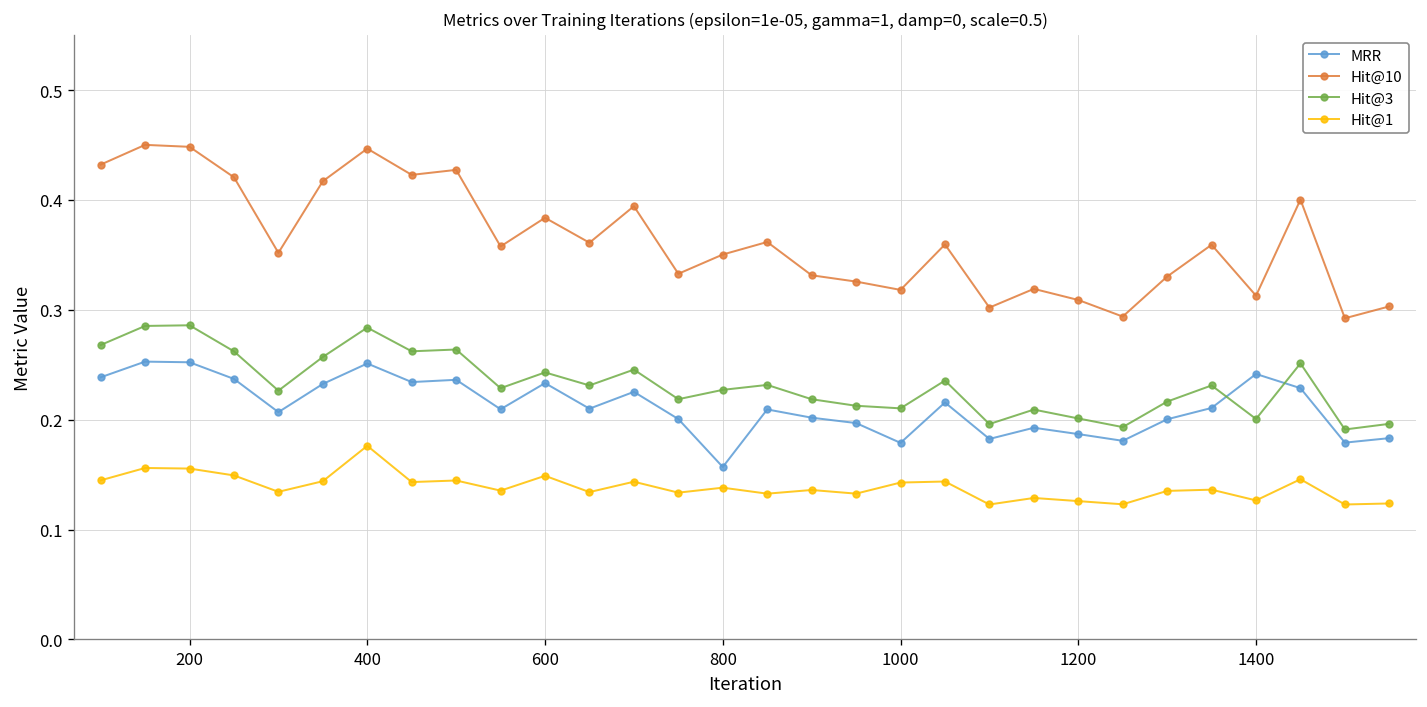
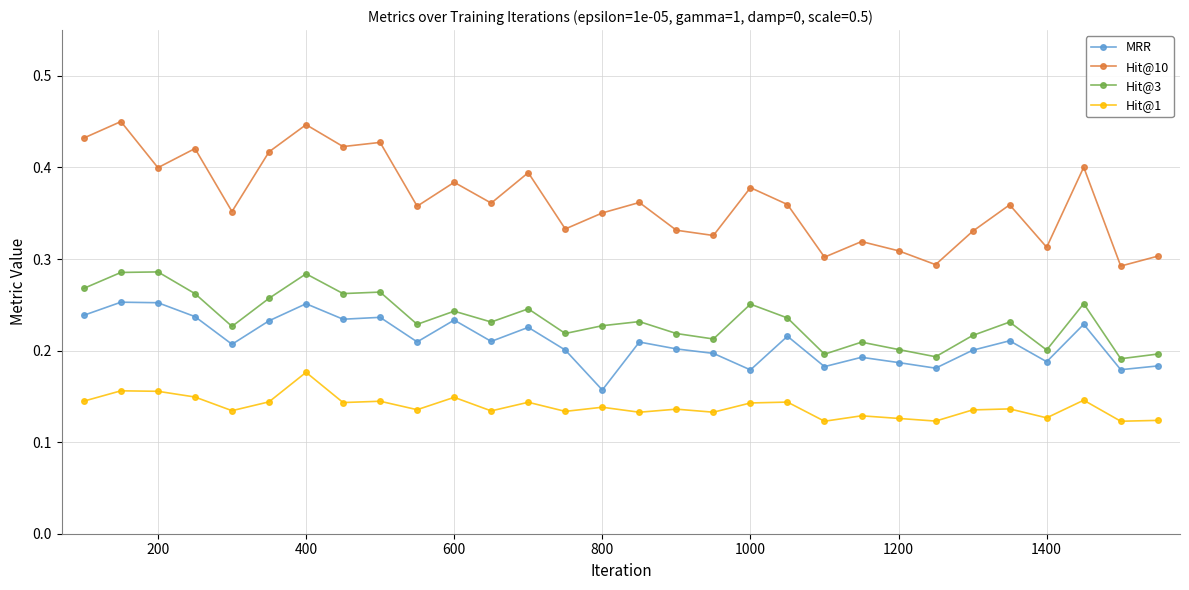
  {
    "MRR": {
      "200": 0.25,
      "400": 0.25,
      "600": 0.23,
      "800": 0.16,
      "1000": 0.18,
      "1200": 0.19,
-     "1400": 0.24
+     "1400": 0.19
    },
    "Hit@10": {
-     "200": 0.45,
+     "200": 0.40,
      "400": 0.45,
      "600": 0.38,
      "800": 0.35,
-     "1000": 0.32,
+     "1000": 0.38,
      "1200": 0.31,
      "1400": 0.31
    },
    "Hit@3": {
      "200": 0.29,
      "400": 0.28,
      "600": 0.24,
      "800": 0.23,
-     "1000": 0.21,
+     "1000": 0.25,
      "1200": 0.20,
      "1400": 0.20
    },
    "Hit@1": {
      "200": 0.16,
      "400": 0.18,
      "600": 0.15,
      "800": 0.14,
      "1000": 0.14,
      "1200": 0.13,
      "1400": 0.13
    }
  }
